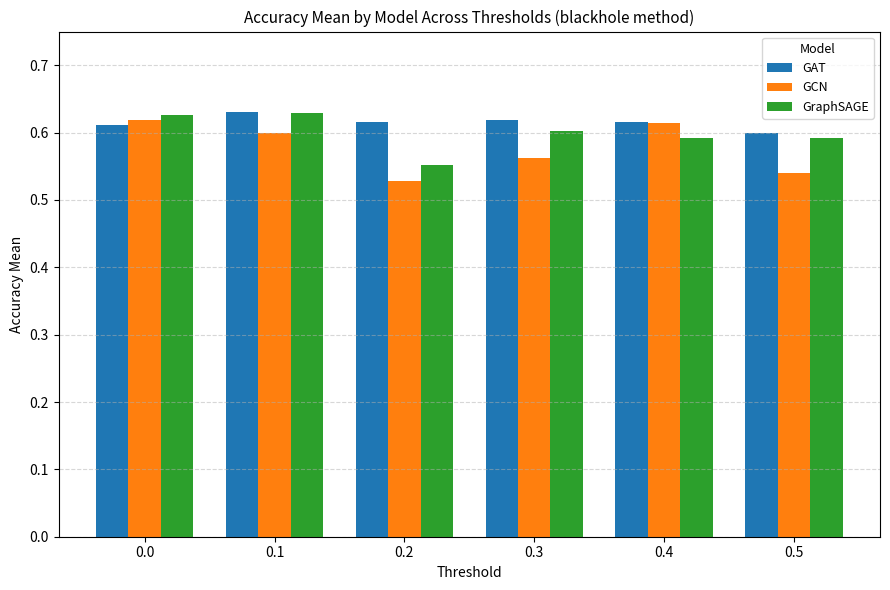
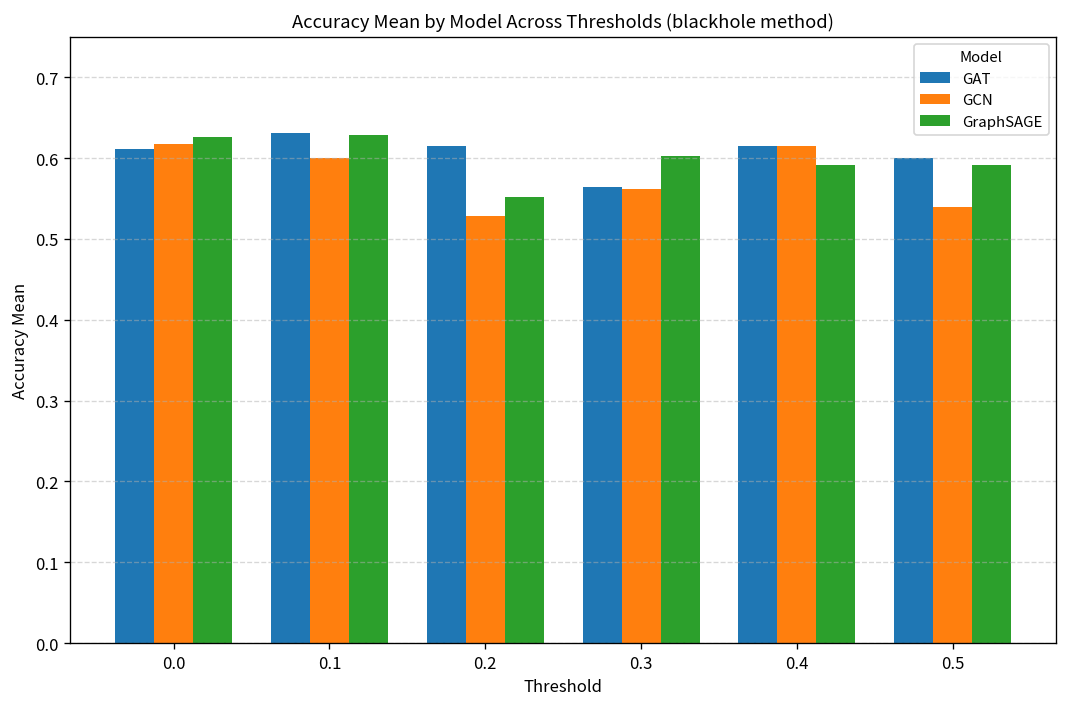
  {
    "GAT": {
      "0.0": 0.61,
      "0.1": 0.63,
      "0.2": 0.62,
-     "0.3": 0.62,
+     "0.3": 0.56,
      "0.4": 0.62,
      "0.5": 0.60
    },
    "GCN": {
      "0.0": 0.62,
      "0.1": 0.60,
      "0.2": 0.53,
      "0.3": 0.56,
      "0.4": 0.61,
      "0.5": 0.54
    },
    "GraphSAGE": {
      "0.0": 0.63,
      "0.1": 0.63,
      "0.2": 0.55,
      "0.3": 0.60,
      "0.4": 0.59,
      "0.5": 0.59
    }
  }
